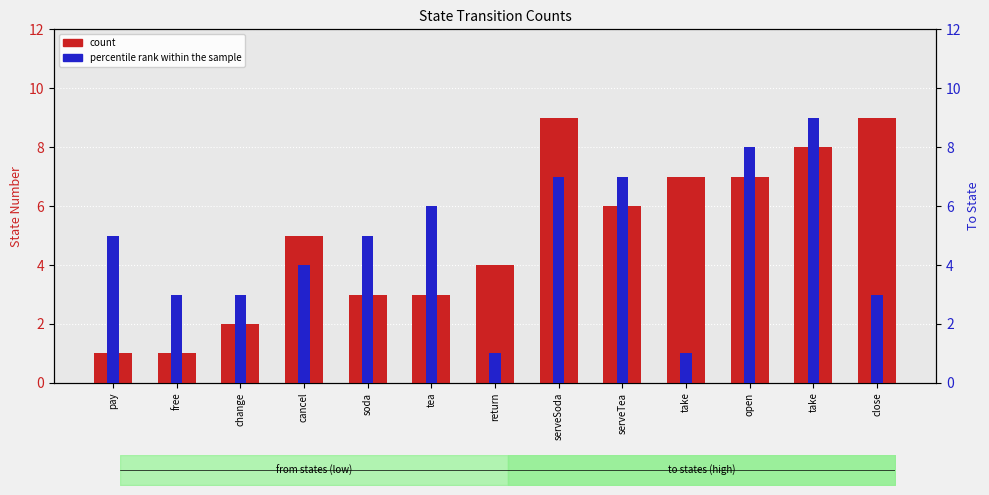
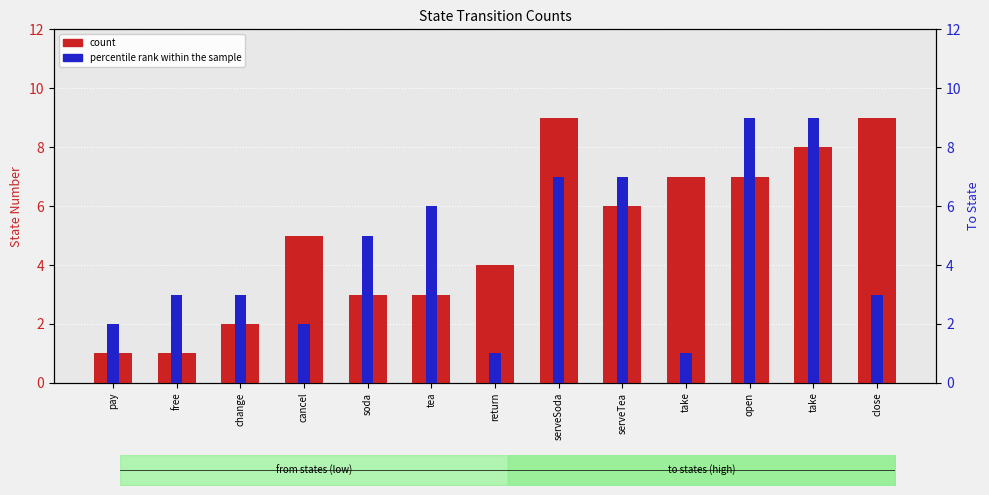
  {
    "State Transition Counts": {
      "count": {
        "pay": 1.0,
        "free": 1.0,
        "change": 2.0,
        "cancel": 5.0,
        "soda": 3.0,
        "tea": 3.0,
        "return": 4.0,
        "serveSoda": 9.0,
        "serveTea": 6.0,
        "open": 7.0,
        "close": 9.0
      },
      "percentile rank within the sample": {
-       "pay": 5,
+       "pay": 2,
        "free": 3,
        "change": 3,
-       "cancel": 4,
+       "cancel": 2,
        "soda": 5,
        "tea": 6,
        "return": 1,
        "serveSoda": 7,
        "serveTea": 7,
-       "open": 8,
+       "open": 9,
        "close": 3
      }
    }
  }
